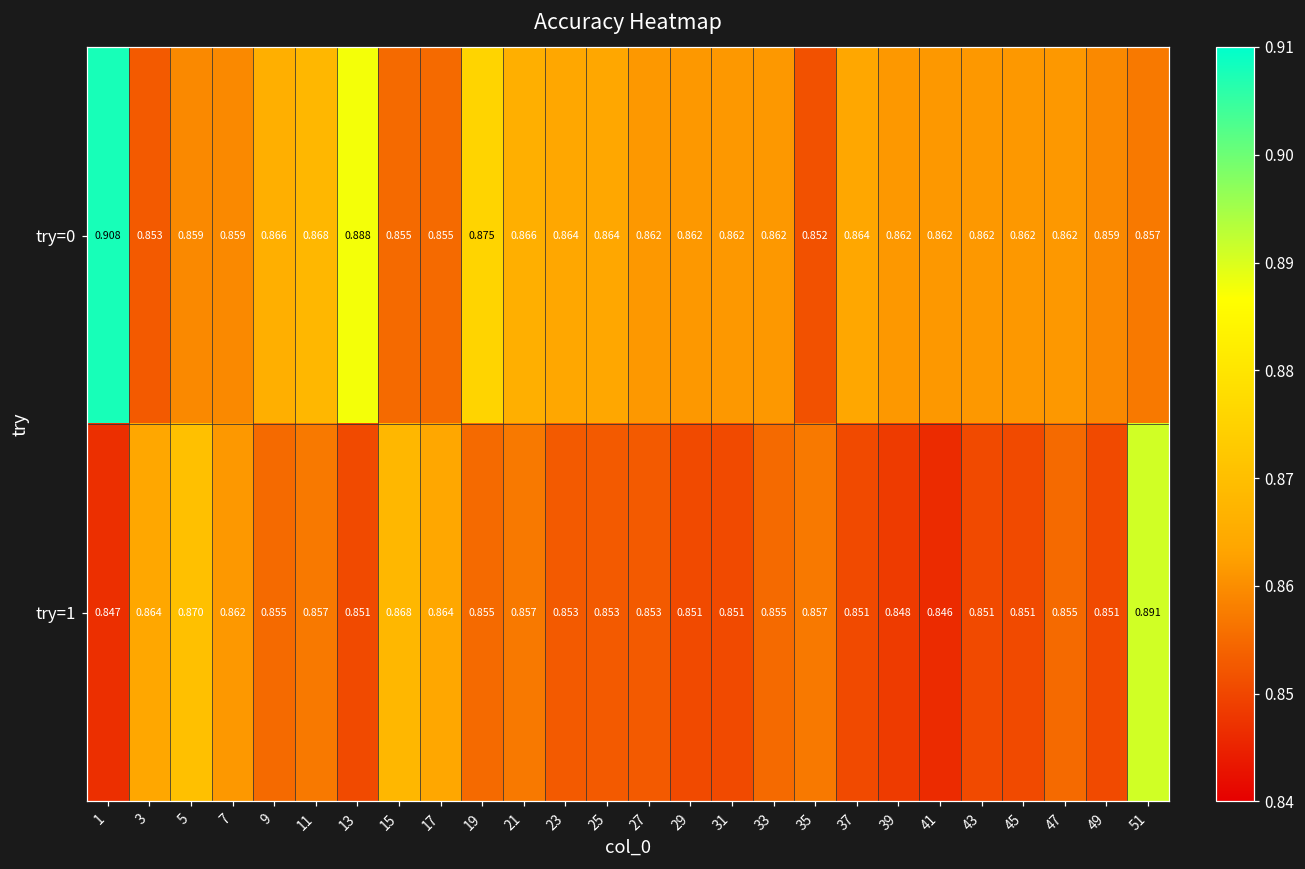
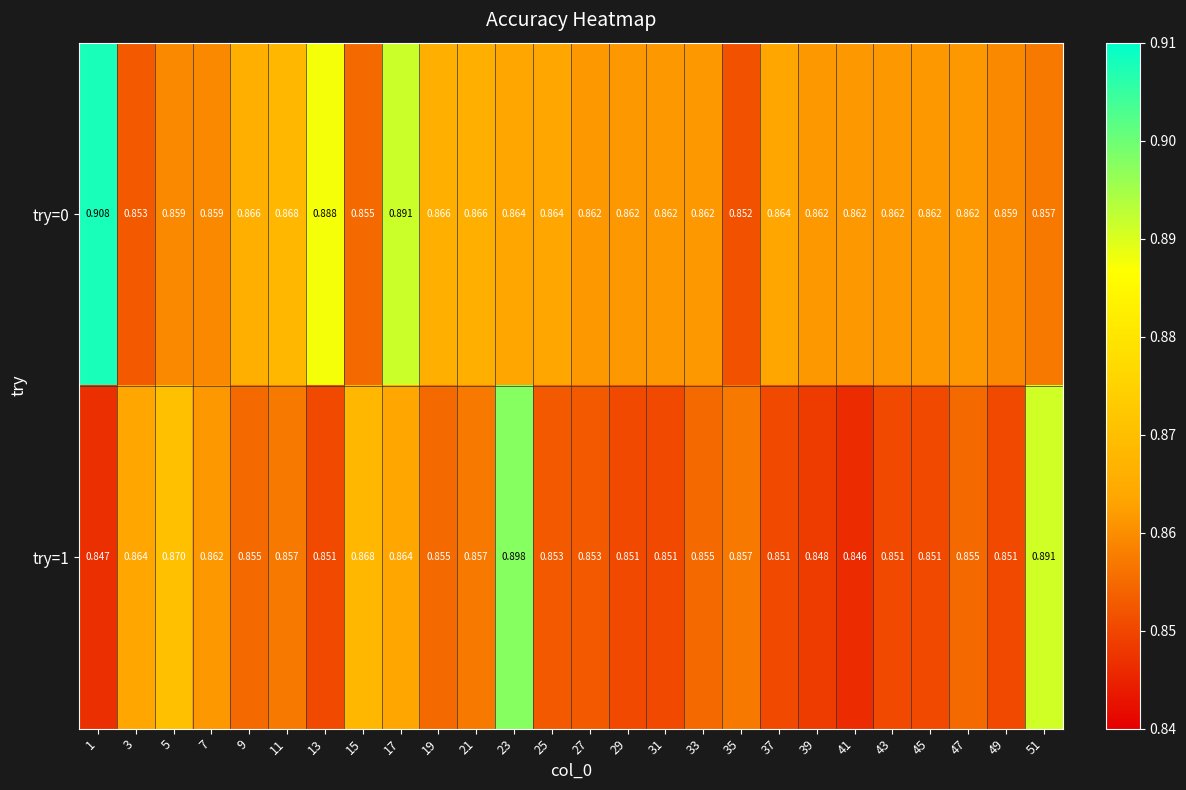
  {
    "try=0": {
      "1": 0.908,
      "3": 0.853,
      "5": 0.859,
      "7": 0.859,
      "9": 0.866,
      "11": 0.868,
      "13": 0.888,
      "15": 0.855,
-     "17": 0.855,
-     "19": 0.875,
+     "17": 0.891,
+     "19": 0.866,
      "21": 0.866,
      "23": 0.864,
      "25": 0.864,
      "27": 0.862,
      "29": 0.862,
      "31": 0.862,
      "33": 0.862,
      "35": 0.852,
      "37": 0.864,
      "39": 0.862,
      "41": 0.862,
      "43": 0.862,
      "45": 0.862,
      "47": 0.862,
      "49": 0.859,
      "51": 0.857
    },
    "try=1": {
      "1": 0.847,
      "3": 0.864,
      "5": 0.870,
      "7": 0.862,
      "9": 0.855,
      "11": 0.857,
      "13": 0.851,
      "15": 0.868,
      "17": 0.864,
      "19": 0.855,
      "21": 0.857,
-     "23": 0.853,
+     "23": 0.898,
      "25": 0.853,
      "27": 0.853,
      "29": 0.851,
      "31": 0.851,
      "33": 0.855,
      "35": 0.857,
      "37": 0.851,
      "39": 0.848,
      "41": 0.846,
      "43": 0.851,
      "45": 0.851,
      "47": 0.855,
      "49": 0.851,
      "51": 0.891
    }
  }
